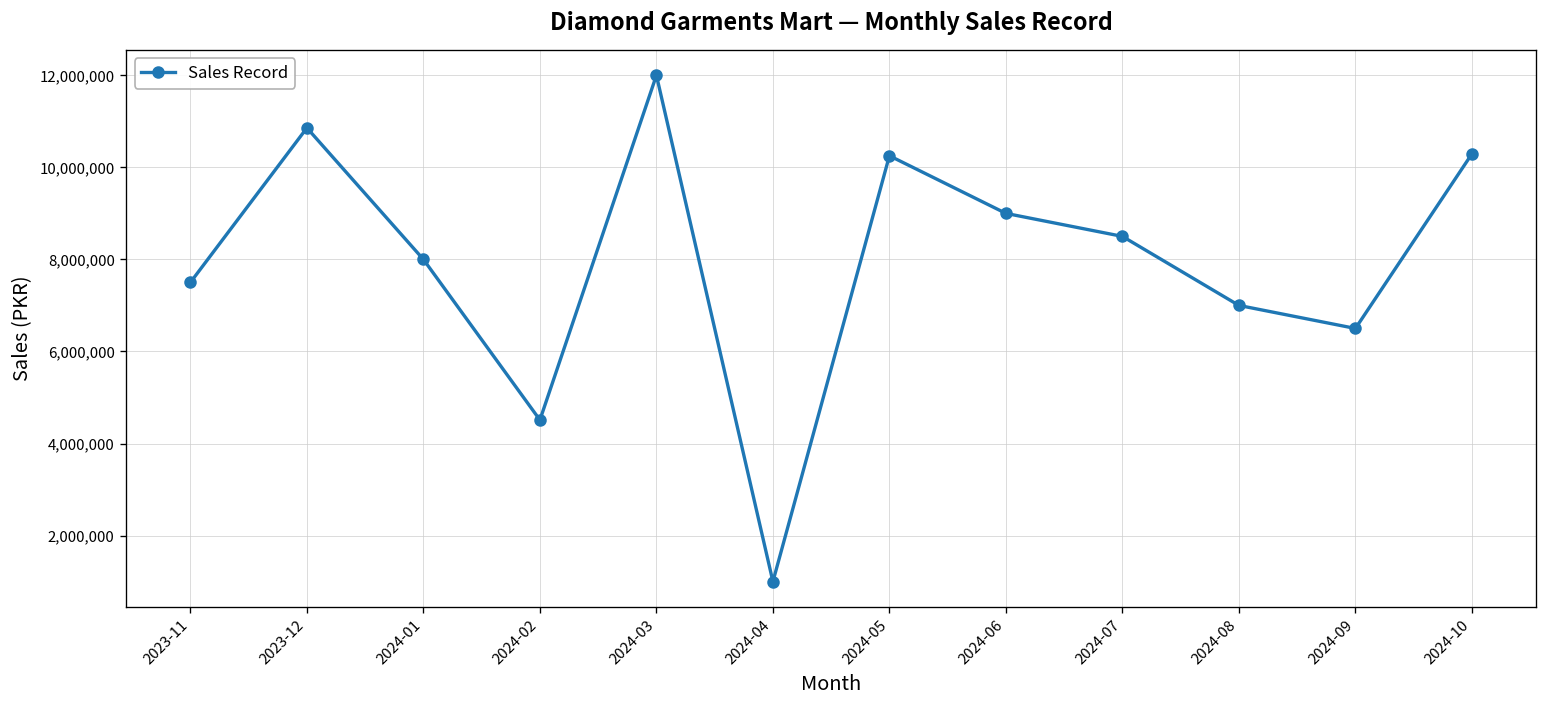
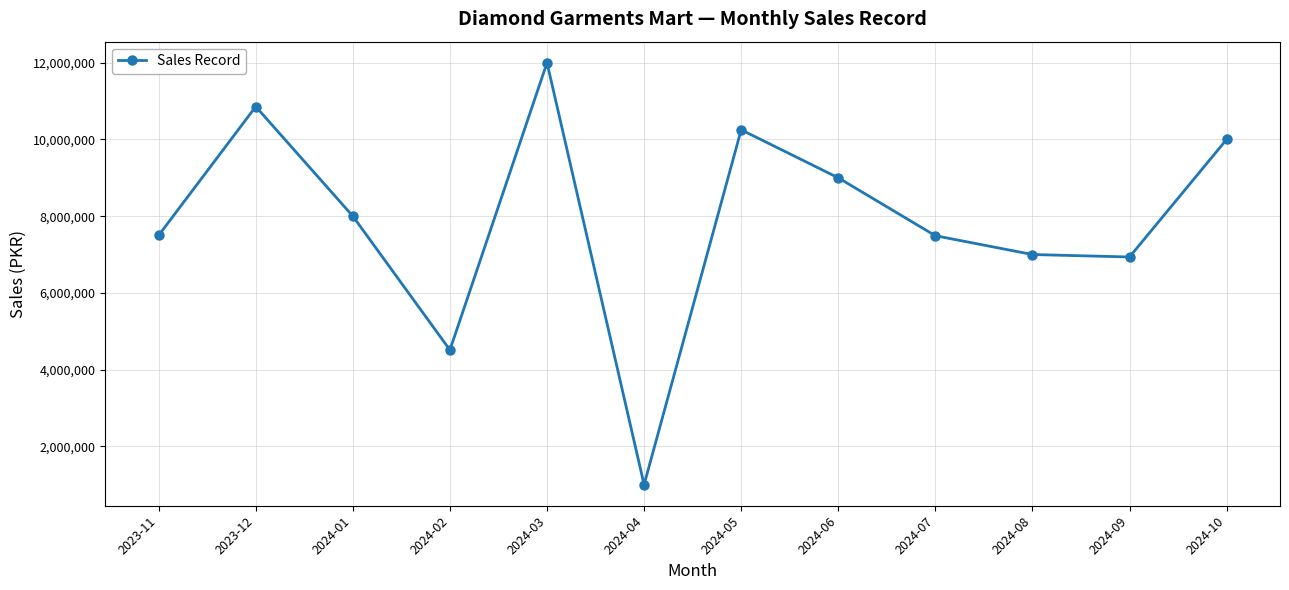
  {
    "2023-11": "7,500,000",
    "2023-12": "10,900,000",
    "2024-01": "8,000,000",
    "2024-02": "4,500,000",
    "2024-03": "12,000,000",
    "2024-04": "1,000,000",
    "2024-05": "10,300,000",
    "2024-06": "9,000,000",
-   "2024-07": "8,500,000",
+   "2024-07": "7,500,000",
    "2024-08": "7,000,000",
-   "2024-09": "6,500,000",
-   "2024-10": "10,300,000"
+   "2024-09": "6,900,000",
+   "2024-10": "10,000,000"
  }
